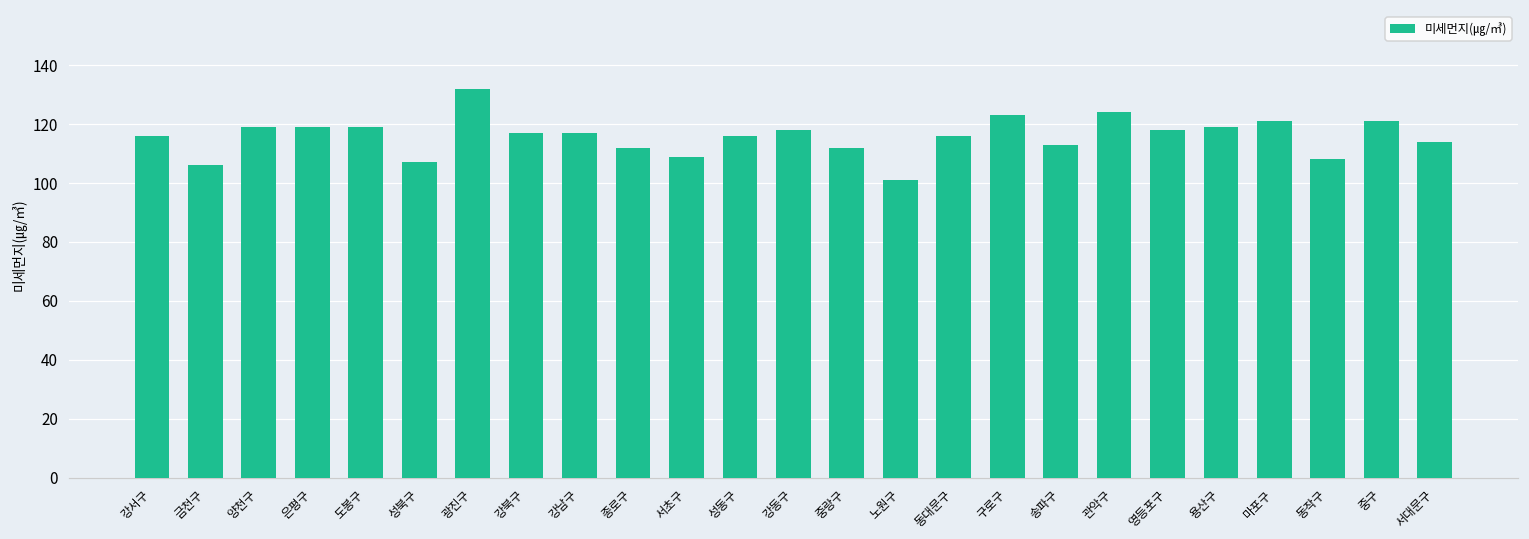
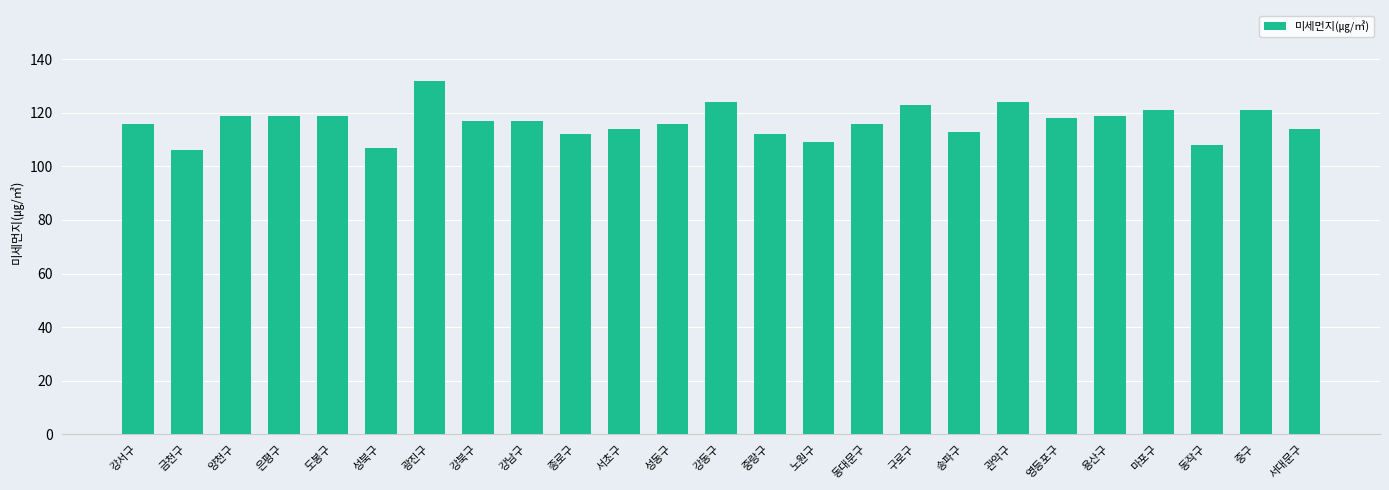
  {
    "강서구": 116,
    "금천구": 106,
    "양천구": 119,
    "은평구": 119,
    "도봉구": 119,
    "성북구": 107,
    "광진구": 132,
    "강북구": 117,
    "강남구": 117,
    "종로구": 112,
-   "서초구": 109,
+   "서초구": 114,
    "성동구": 116,
-   "강동구": 118,
+   "강동구": 124,
    "중랑구": 112,
-   "노원구": 101,
+   "노원구": 109,
    "동대문구": 116,
    "구로구": 123,
    "송파구": 113,
    "관악구": 124,
    "영등포구": 118,
    "용산구": 119,
    "마포구": 121,
    "동작구": 108,
    "중구": 121,
    "서대문구": 114
  }
